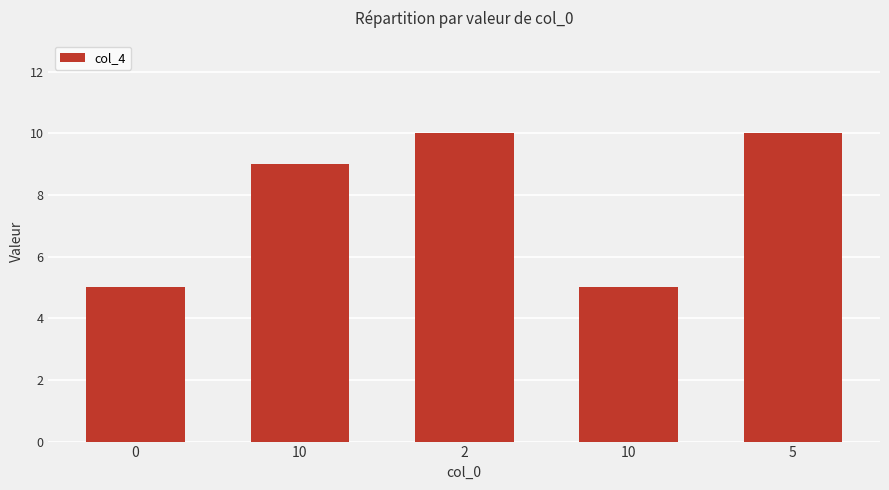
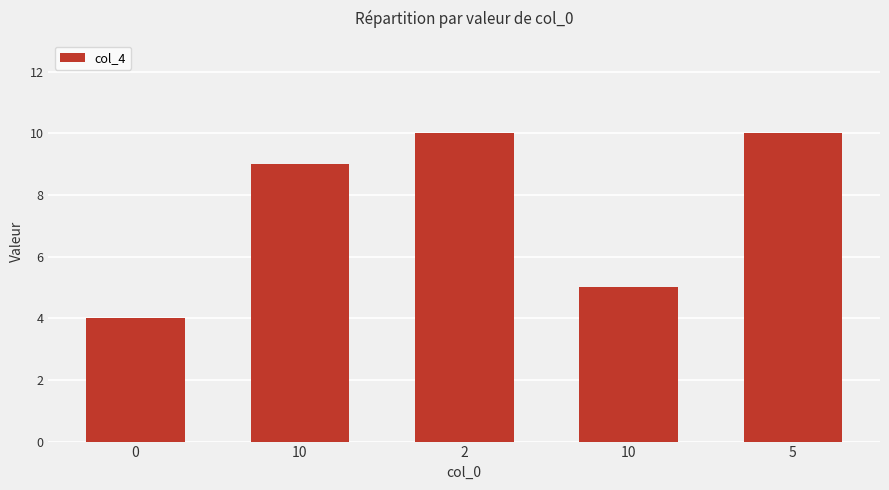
  {
-   "0": 5,
+   "0": 4,
    "2": 10,
    "5": 10
  }
